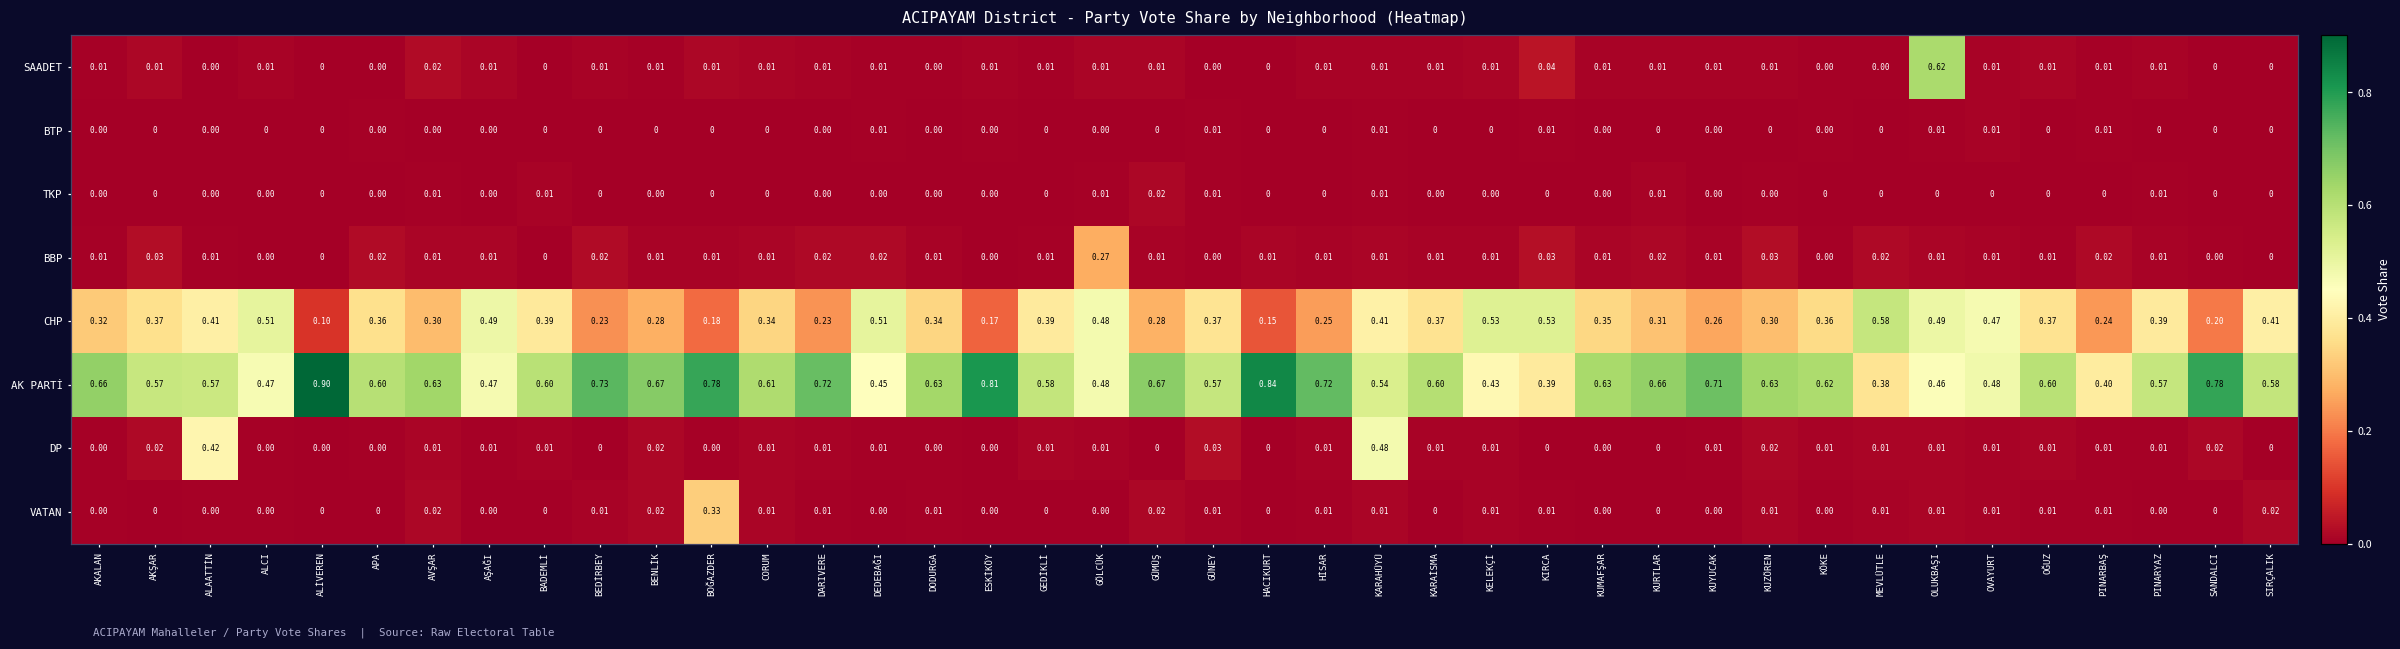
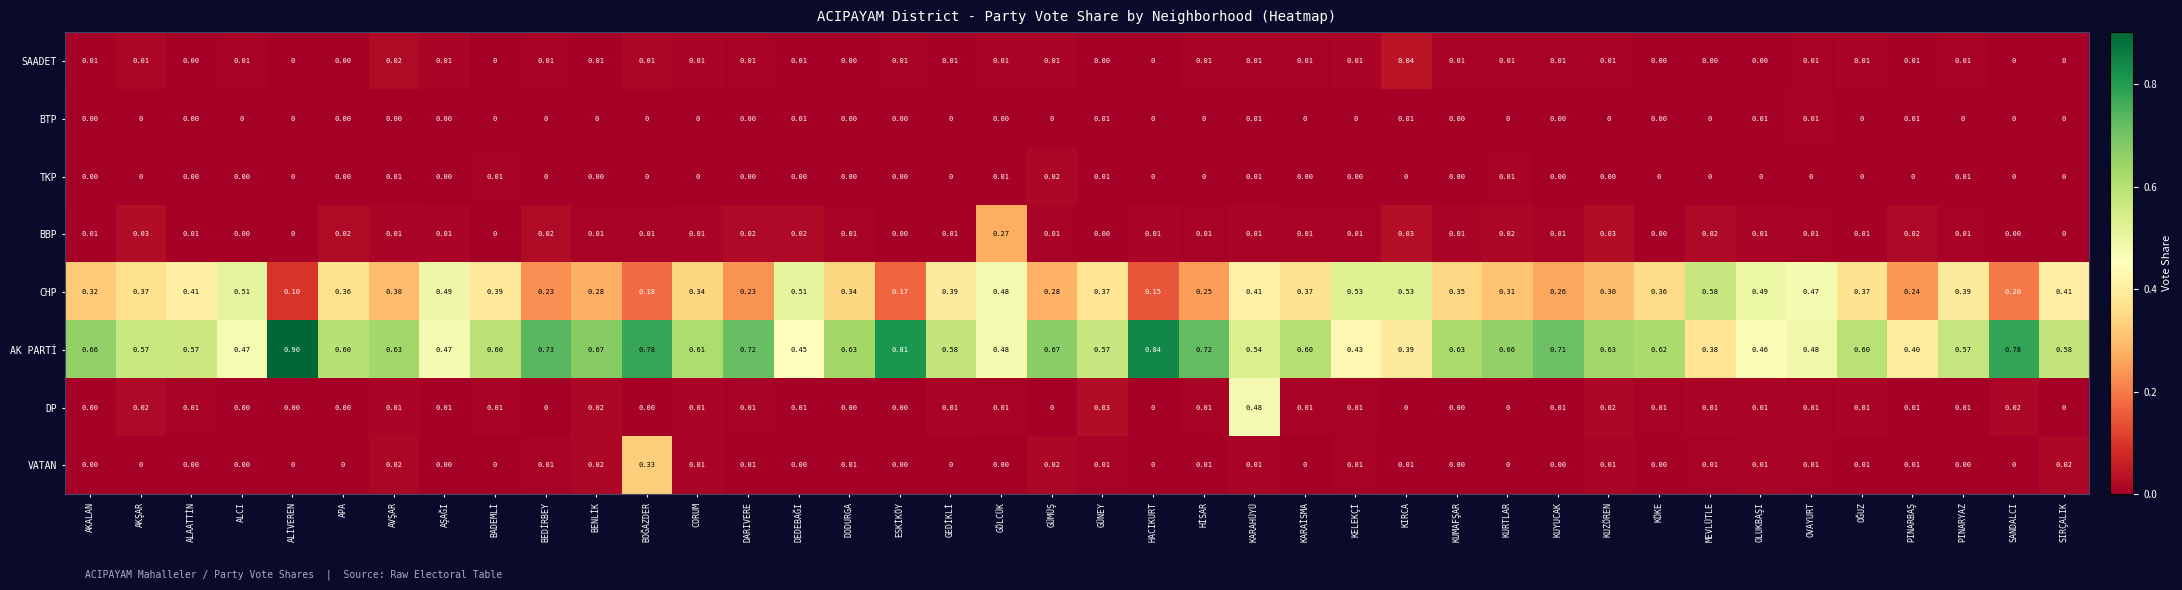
  {
    "SAADET": {
      "AKALAN": 0.01,
      "AKŞAR": 0.01,
      "ALAATTİN": 0.00,
      "ALCI": 0.01,
      "ALİVEREN": 0,
      "APA": 0.00,
      "AVŞAR": 0.02,
      "AŞAĞI": 0.01,
      "BADEMLİ": 0,
      "BEDİRBEY": 0.01,
      "BENLİK": 0.01,
      "BOĞAZDER": 0.01,
      "CORUM": 0.01,
      "DARIVERE": 0.01,
      "DEDEBAĞI": 0.01,
      "DODURGA": 0.00,
      "ESKİKÖY": 0.01,
      "GEDİKLİ": 0.01,
      "GÖLCÜK": 0.01,
      "GÜMÜŞ": 0.01,
      "GÜNEY": 0.00,
      "HACIKURT": 0,
      "HİSAR": 0.01,
      "KARAHÜYÜ": 0.01,
      "KARAİSMA": 0.01,
      "KELEKÇİ": 0.01,
      "KIRCA": 0.04,
      "KUMAFŞAR": 0.01,
      "KURTLAR": 0.01,
      "KUYUCAK": 0.01,
      "KUZÖREN": 0.01,
      "KÖKE": 0.00,
      "MEVLÜTLE": 0.00,
-     "OLUKBAŞI": 0.62,
+     "OLUKBAŞI": 0.00,
      "OVAYURT": 0.01,
      "OĞUZ": 0.01,
      "PINARBAŞ": 0.01,
      "PINARYAZ": 0.01,
      "SANDALCI": 0,
      "SIRÇALIK": 0
    },
    "DP": {
      "AKALAN": 0.00,
      "AKŞAR": 0.02,
-     "ALAATTİN": 0.42,
+     "ALAATTİN": 0.01,
      "ALCI": 0.00,
      "ALİVEREN": 0.00,
      "APA": 0.00,
      "AVŞAR": 0.01,
      "AŞAĞI": 0.01,
      "BADEMLİ": 0.01,
      "BEDİRBEY": 0,
      "BENLİK": 0.02,
      "BOĞAZDER": 0.00,
      "CORUM": 0.01,
      "DARIVERE": 0.01,
      "DEDEBAĞI": 0.01,
      "DODURGA": 0.00,
      "ESKİKÖY": 0.00,
      "GEDİKLİ": 0.01,
      "GÖLCÜK": 0.01,
      "GÜMÜŞ": 0,
      "GÜNEY": 0.03,
      "HACIKURT": 0,
      "HİSAR": 0.01,
      "KARAHÜYÜ": 0.48,
      "KARAİSMA": 0.01,
      "KELEKÇİ": 0.01,
      "KIRCA": 0,
      "KUMAFŞAR": 0.00,
      "KURTLAR": 0,
      "KUYUCAK": 0.01,
      "KUZÖREN": 0.02,
      "KÖKE": 0.01,
      "MEVLÜTLE": 0.01,
      "OLUKBAŞI": 0.01,
      "OVAYURT": 0.01,
      "OĞUZ": 0.01,
      "PINARBAŞ": 0.01,
      "PINARYAZ": 0.01,
      "SANDALCI": 0.02,
      "SIRÇALIK": 0
    }
  }
